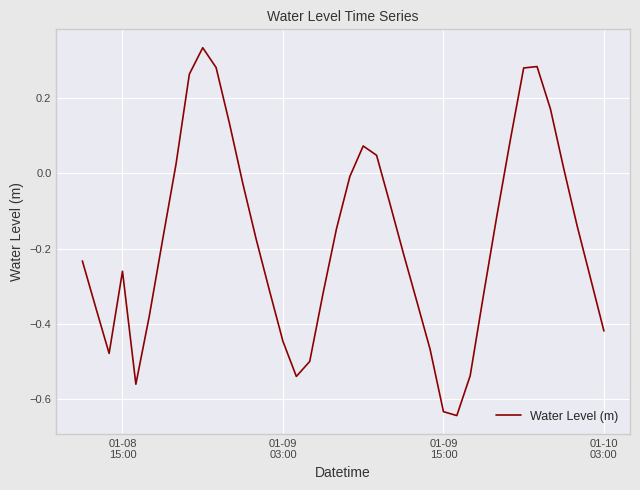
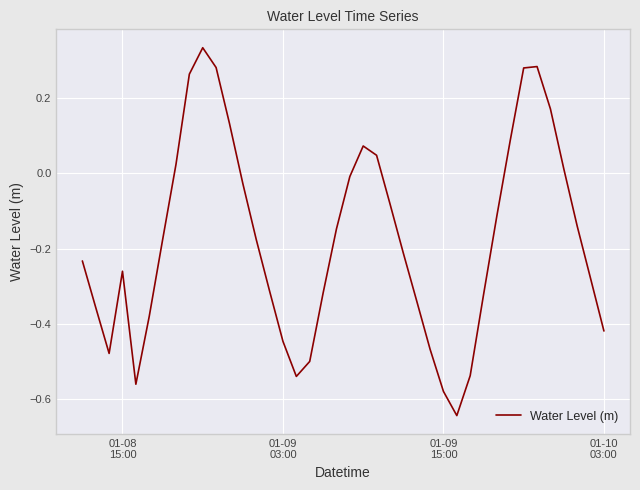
  {
    "01-08 15:00": -0.26,
    "01-09 03:00": -0.45,
-   "01-09 15:00": -0.63,
+   "01-09 15:00": -0.58,
    "01-10 03:00": -0.42
  }
